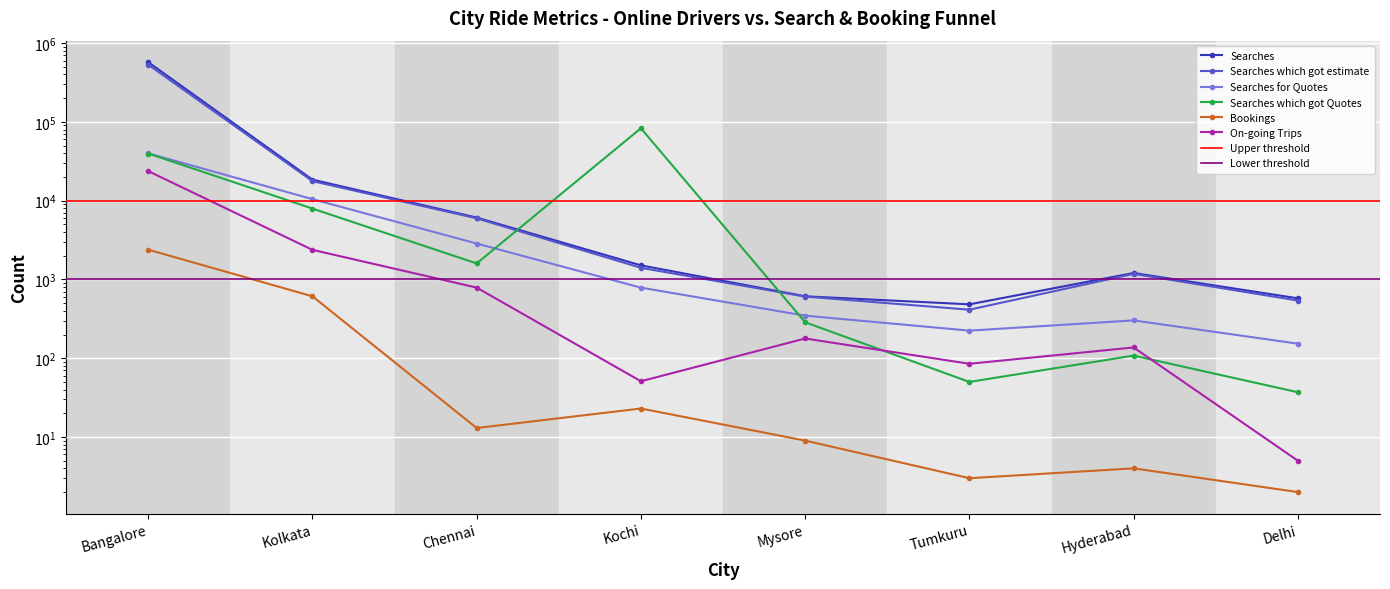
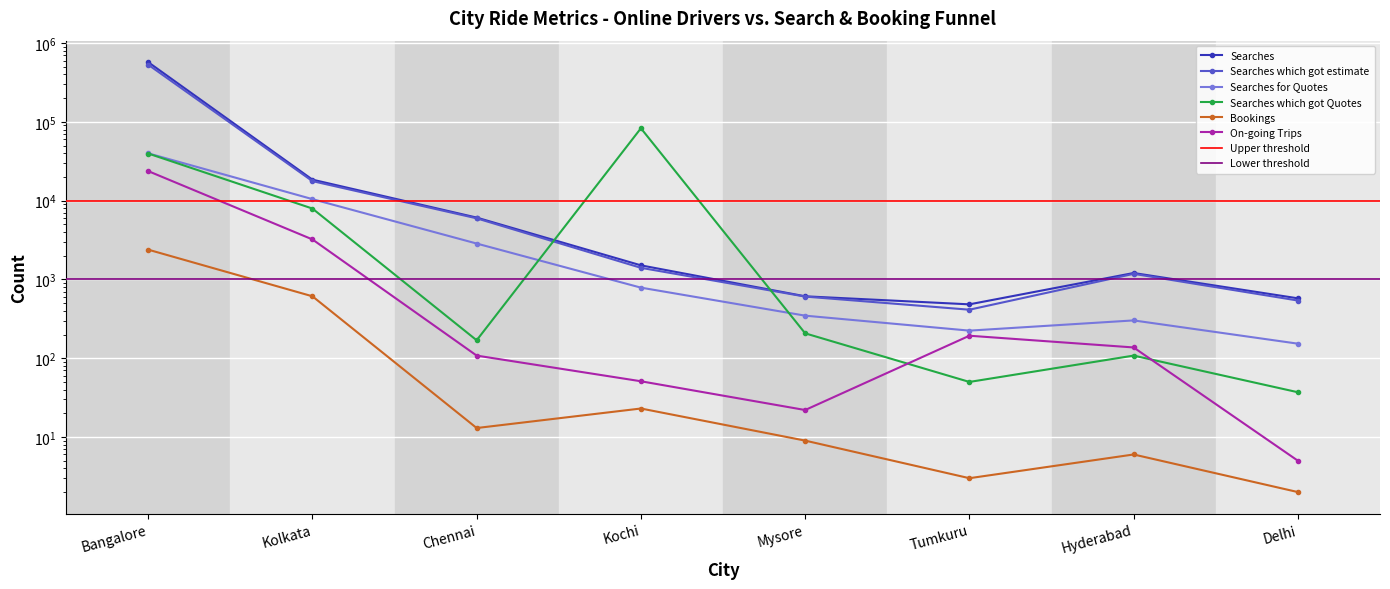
  {
    "Searches which got Quotes": {
      "Kolkata": 8000,
-     "Chennai": 1600,
+     "Chennai": 170,
      "Kochi": 80000,
-     "Mysore": 290,
+     "Mysore": 210,
      "Tumkuru": 50,
      "Hyderabad": 110,
      "Delhi": 40
    },
    "Bookings": {
      "Bangalore": 2400,
      "Kolkata": 600,
      "Chennai": 13,
      "Kochi": 23,
      "Mysore": 9,
      "Tumkuru": 3,
-     "Hyderabad": 4,
+     "Hyderabad": 6,
      "Delhi": 2
    },
    "On-going Trips": {
      "Bangalore": 24000,
-     "Kolkata": 2400,
-     "Chennai": 800,
+     "Kolkata": 3200,
+     "Chennai": 110,
      "Kochi": 50,
-     "Mysore": 180,
-     "Tumkuru": 90,
+     "Mysore": 22,
+     "Tumkuru": 190,
      "Hyderabad": 140,
      "Delhi": 5
    }
  }
